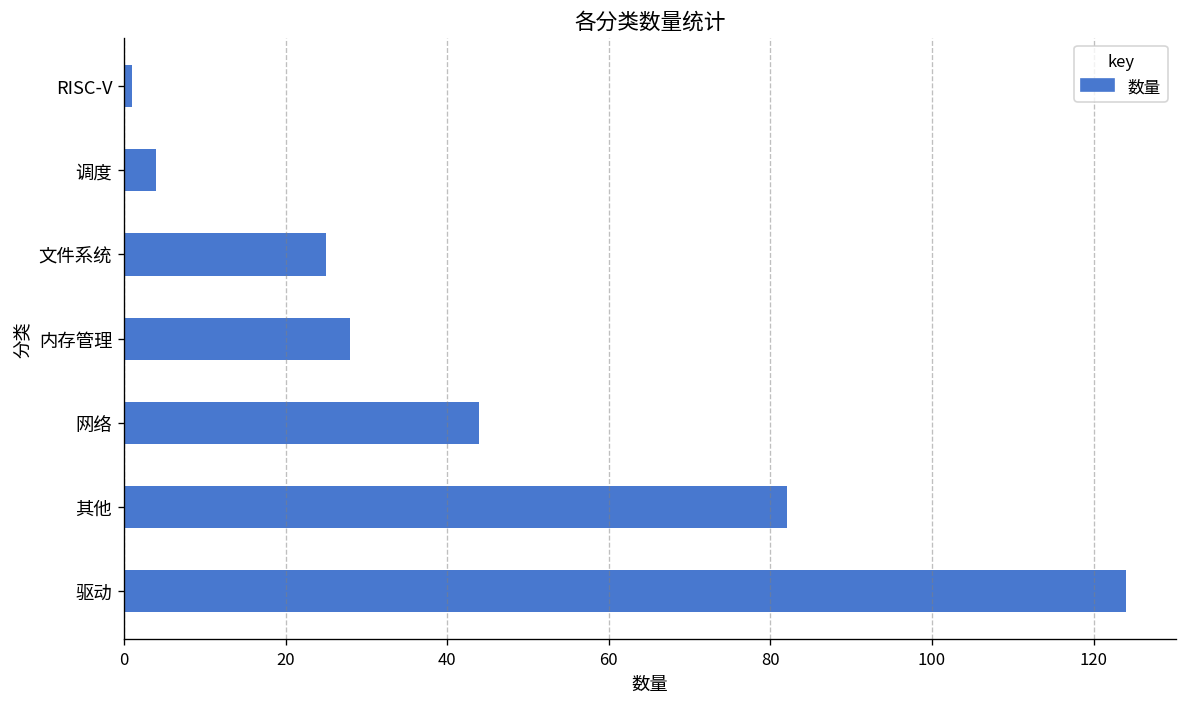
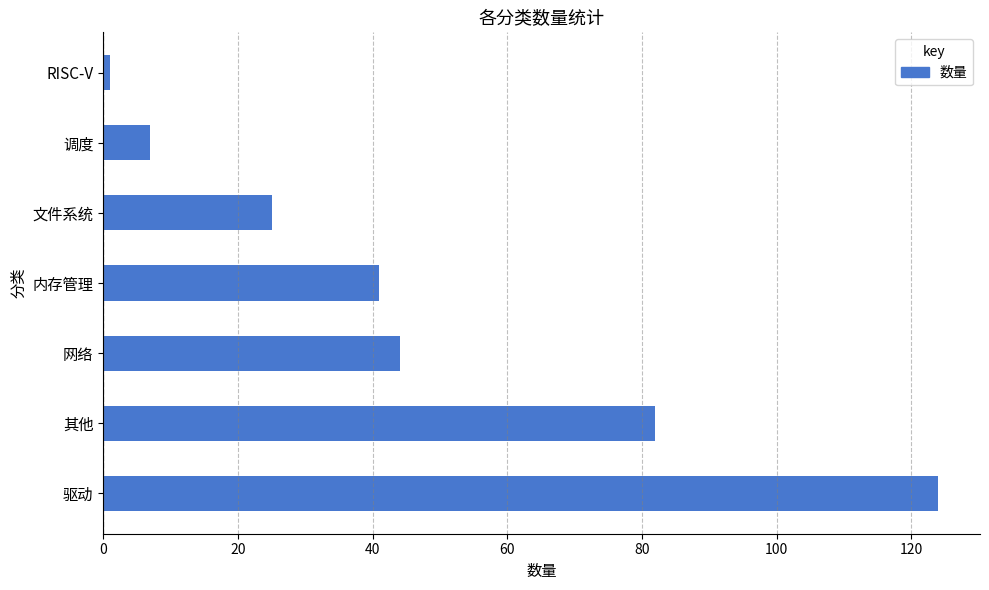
  {
    "RISC-V": 1,
-   "调度": 4,
+   "调度": 7,
    "文件系统": 25,
-   "内存管理": 28,
+   "内存管理": 41,
    "网络": 44,
    "其他": 82,
    "驱动": 124
  }
